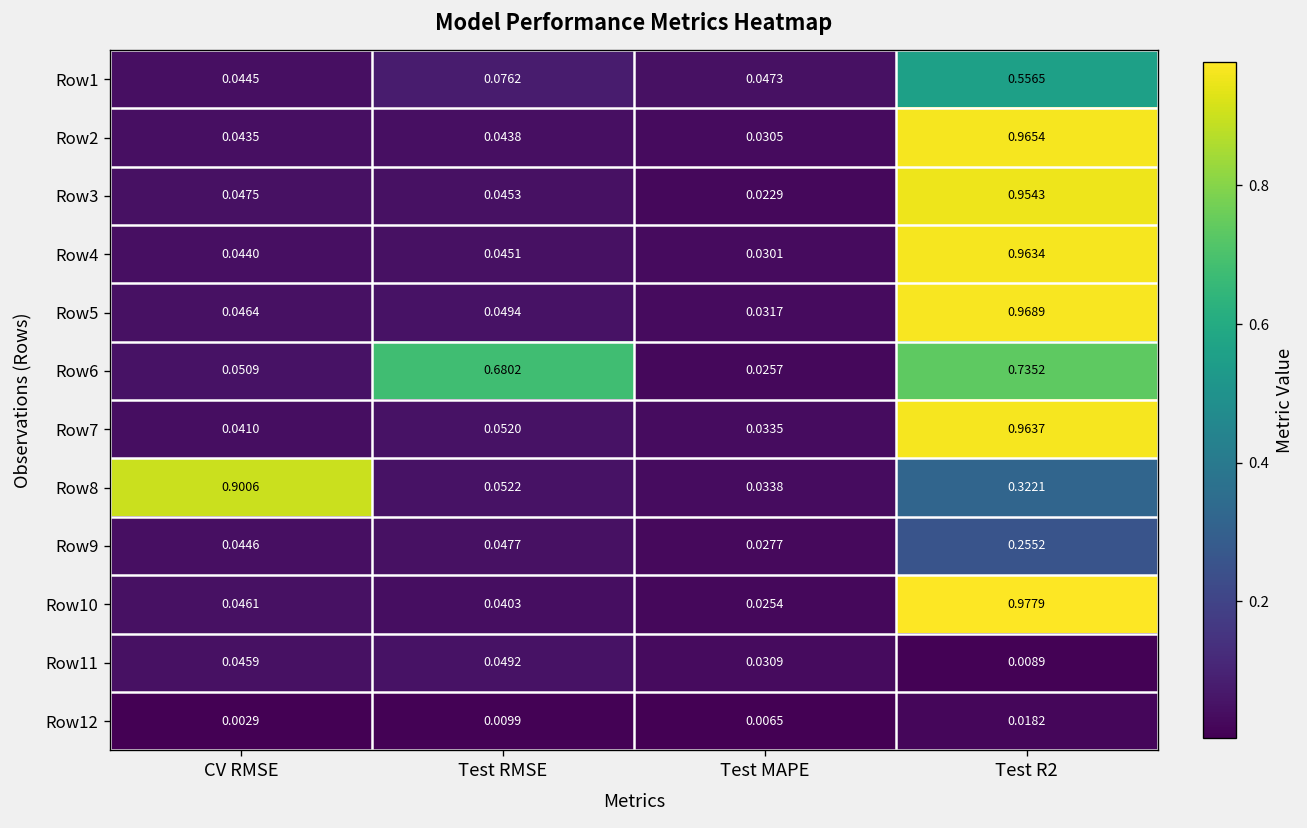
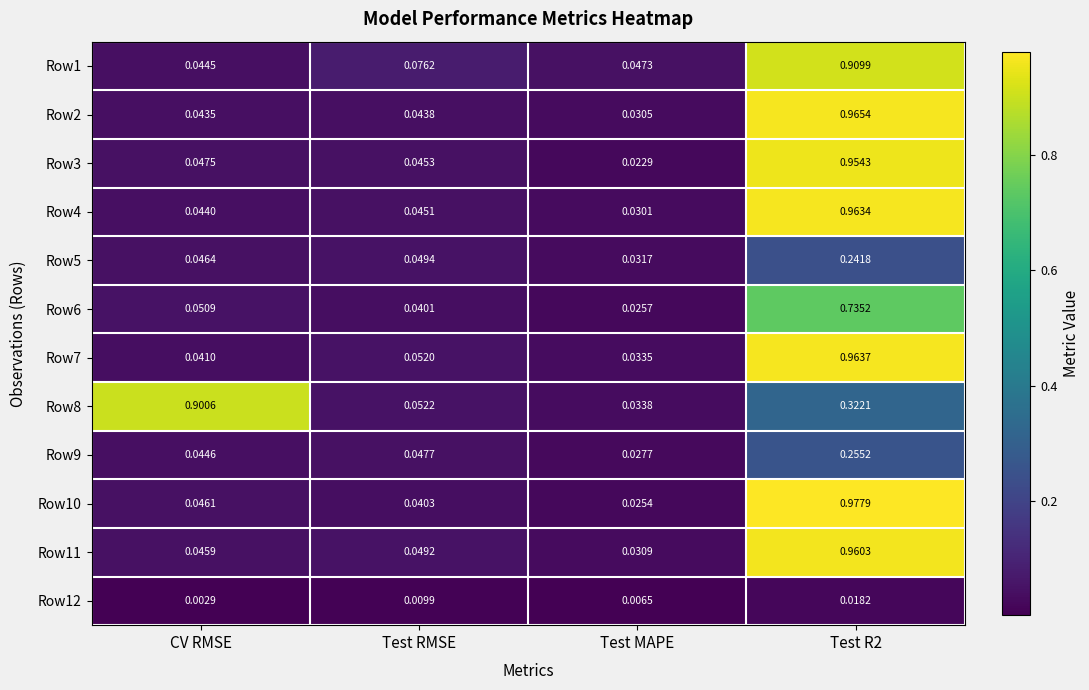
  {
    "Row1": {
      "CV RMSE": 0.0445,
      "Test RMSE": 0.0762,
      "Test MAPE": 0.0473,
-     "Test R2": 0.5565
+     "Test R2": 0.9099
    },
    "Row2": {
      "CV RMSE": 0.0435,
      "Test RMSE": 0.0438,
      "Test MAPE": 0.0305,
      "Test R2": 0.9654
    },
    "Row3": {
      "CV RMSE": 0.0475,
      "Test RMSE": 0.0453,
      "Test MAPE": 0.0229,
      "Test R2": 0.9543
    },
    "Row4": {
      "CV RMSE": 0.0440,
      "Test RMSE": 0.0451,
      "Test MAPE": 0.0301,
      "Test R2": 0.9634
    },
    "Row5": {
      "CV RMSE": 0.0464,
      "Test RMSE": 0.0494,
      "Test MAPE": 0.0317,
-     "Test R2": 0.9689
+     "Test R2": 0.2418
    },
    "Row6": {
      "CV RMSE": 0.0509,
-     "Test RMSE": 0.6802,
+     "Test RMSE": 0.0401,
      "Test MAPE": 0.0257,
      "Test R2": 0.7352
    },
    "Row7": {
      "CV RMSE": 0.0410,
      "Test RMSE": 0.0520,
      "Test MAPE": 0.0335,
      "Test R2": 0.9637
    },
    "Row8": {
      "CV RMSE": 0.9006,
      "Test RMSE": 0.0522,
      "Test MAPE": 0.0338,
      "Test R2": 0.3221
    },
    "Row9": {
      "CV RMSE": 0.0446,
      "Test RMSE": 0.0477,
      "Test MAPE": 0.0277,
      "Test R2": 0.2552
    },
    "Row10": {
      "CV RMSE": 0.0461,
      "Test RMSE": 0.0403,
      "Test MAPE": 0.0254,
      "Test R2": 0.9779
    },
    "Row11": {
      "CV RMSE": 0.0459,
      "Test RMSE": 0.0492,
      "Test MAPE": 0.0309,
-     "Test R2": 0.0089
+     "Test R2": 0.9603
    },
    "Row12": {
      "CV RMSE": 0.0029,
      "Test RMSE": 0.0099,
      "Test MAPE": 0.0065,
      "Test R2": 0.0182
    }
  }
